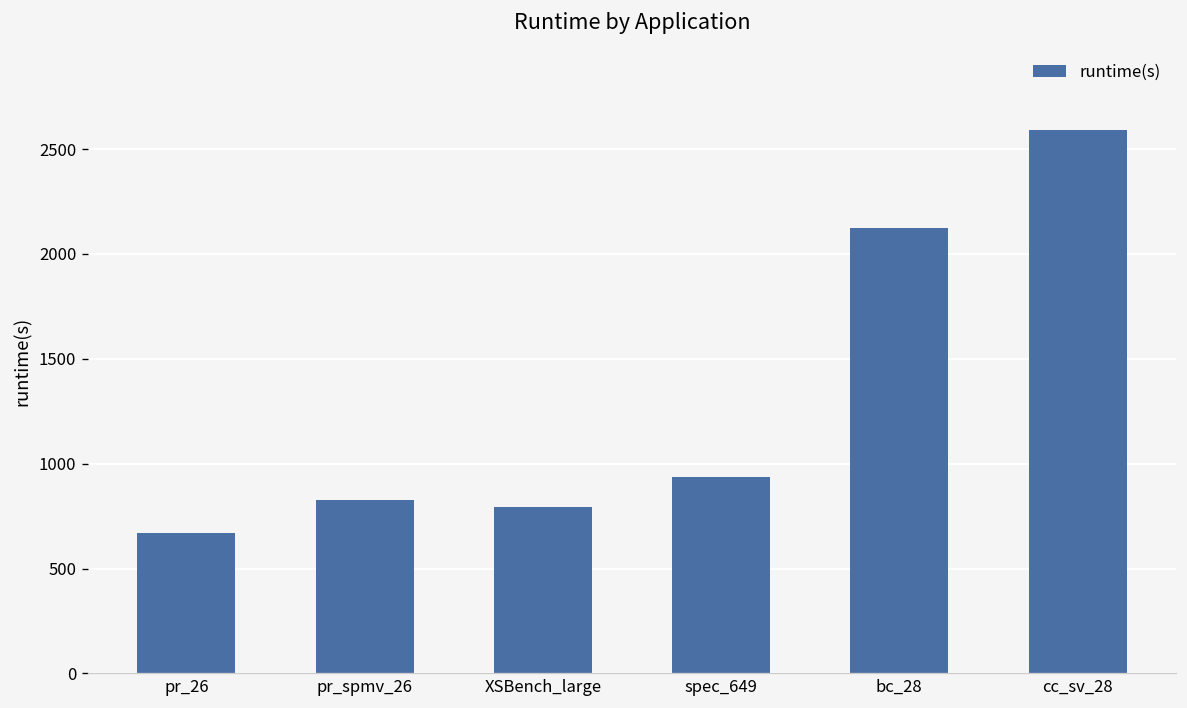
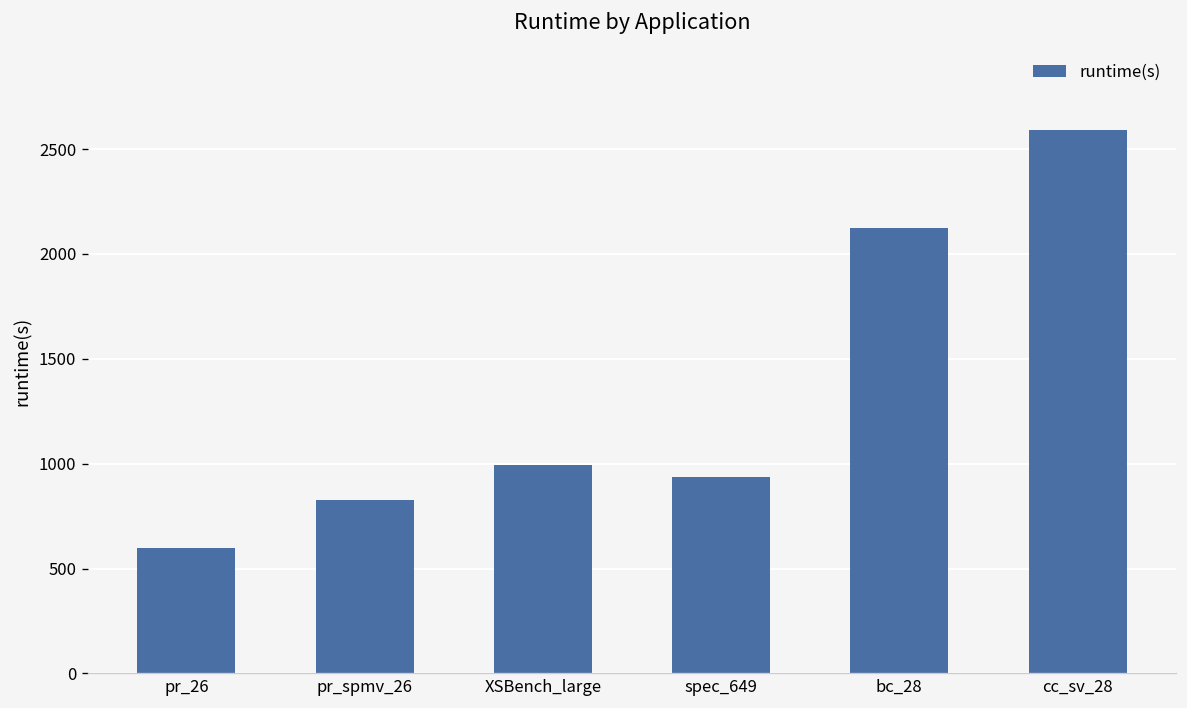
  {
-   "pr_26": 670,
+   "pr_26": 600,
    "pr_spmv_26": 830,
-   "XSBench_large": 790,
+   "XSBench_large": 990,
    "spec_649": 940,
    "bc_28": 2120,
    "cc_sv_28": 2590
  }
